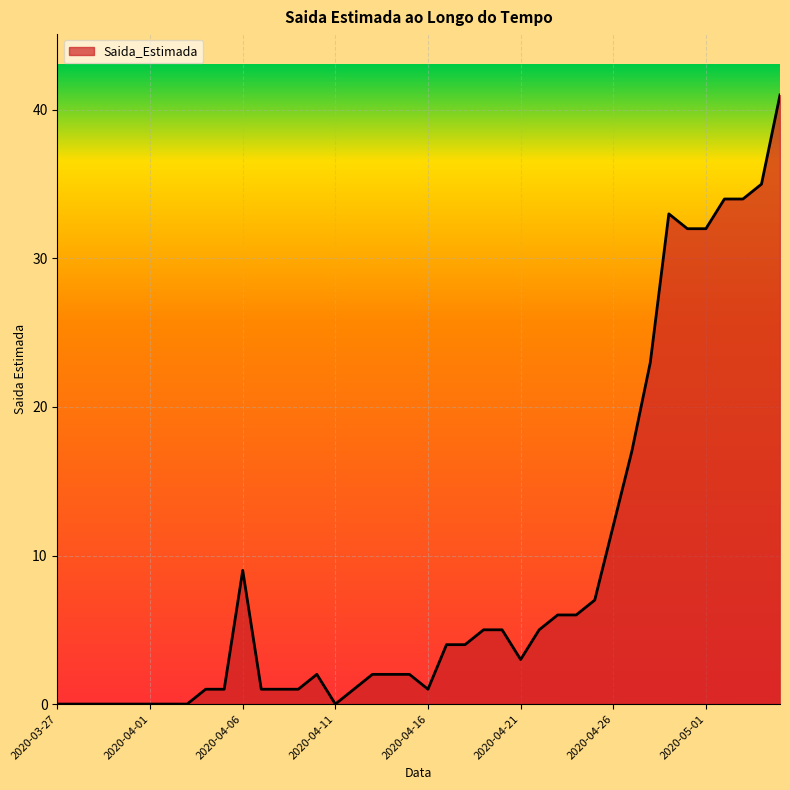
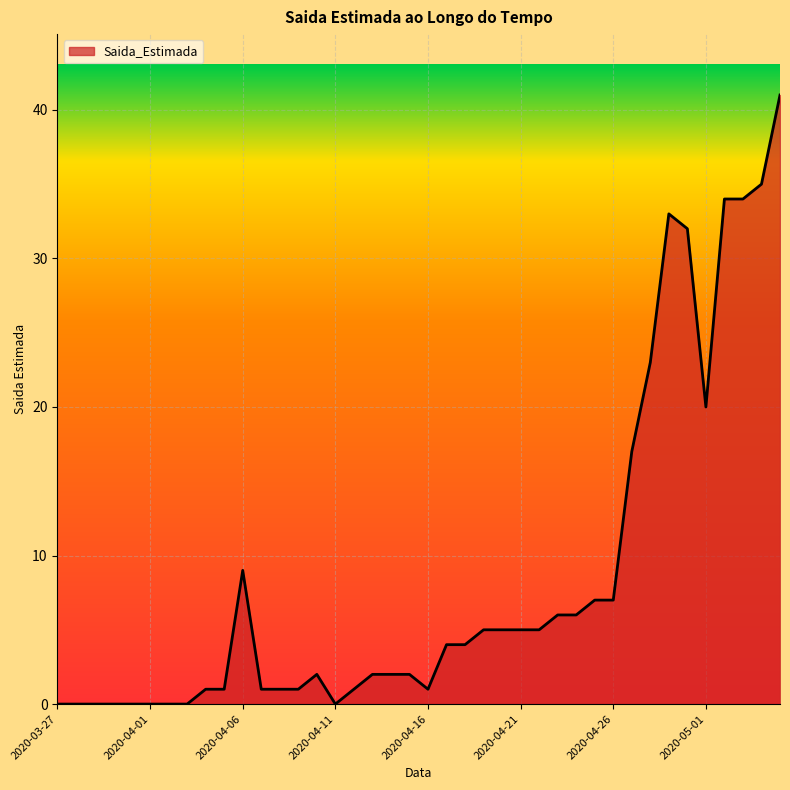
  {
    "2020-03-27": 0,
    "2020-04-01": 0,
    "2020-04-06": 9,
    "2020-04-11": 0,
    "2020-04-16": 1,
-   "2020-04-21": 3,
-   "2020-04-26": 12,
-   "2020-05-01": 32
+   "2020-04-21": 5,
+   "2020-04-26": 7,
+   "2020-05-01": 20
  }
